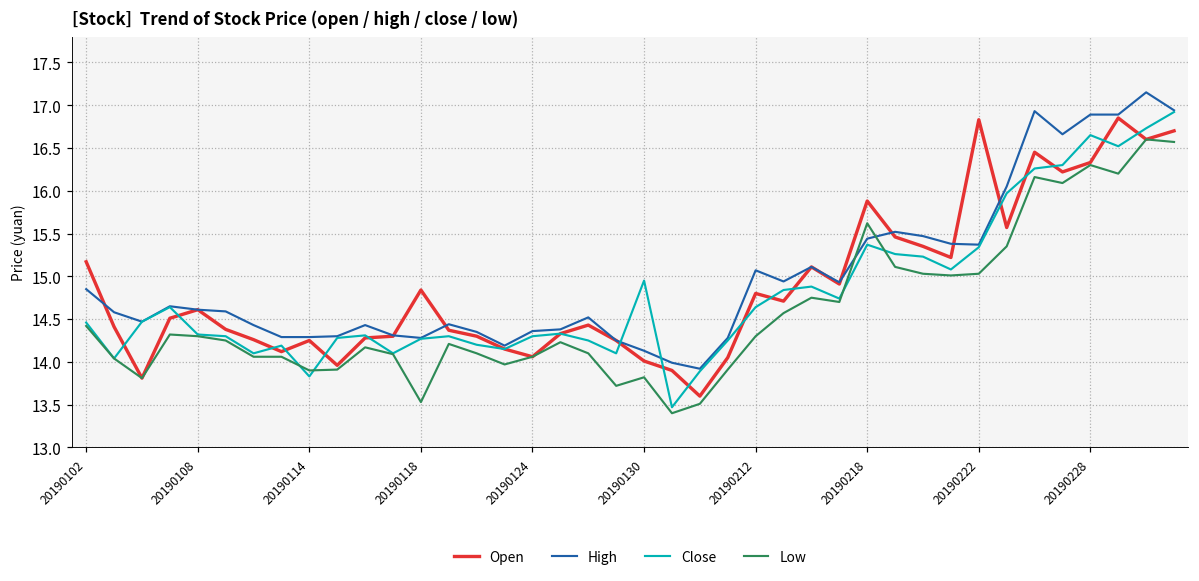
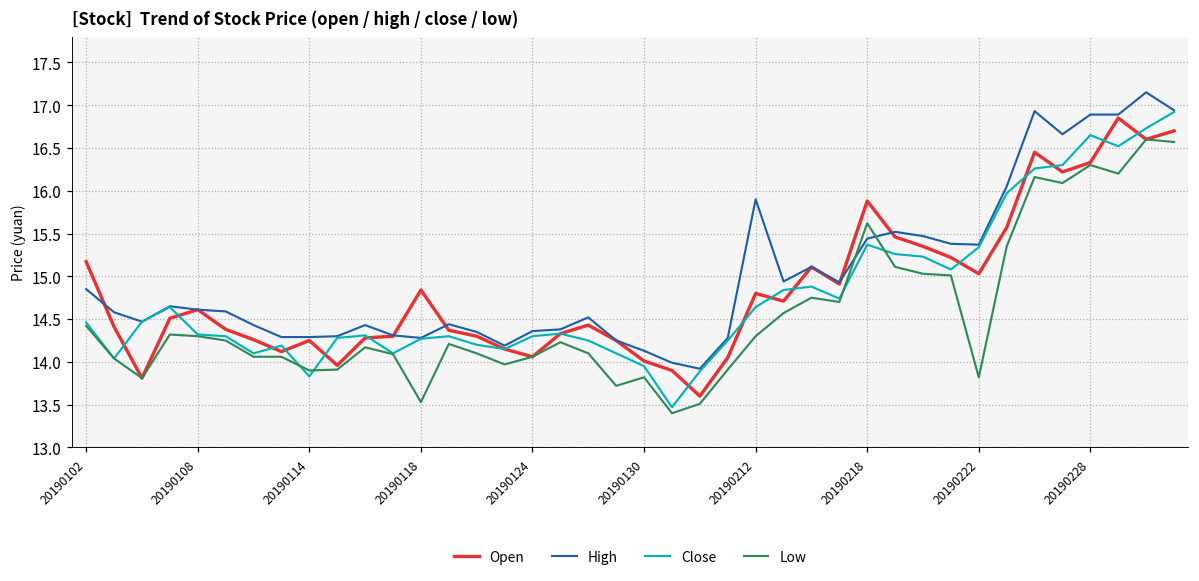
  {
    "Open": {
      "20190102": 15.2,
      "20190114": 14.3,
      "20190118": 14.8,
      "20190130": 14.0,
      "20190212": 14.8,
      "20190218": 15.9,
-     "20190222": 16.8
+     "20190222": 15.0
    },
    "High": {
      "20190102": 14.9,
      "20190114": 14.3,
      "20190124": 14.4,
      "20190130": 14.1,
-     "20190212": 15.1,
+     "20190212": 15.9,
      "20190218": 15.4,
      "20190228": 16.9
    },
    "Close": {
      "20190102": 14.5,
      "20190114": 13.8,
      "20190124": 14.3,
-     "20190130": 15.0,
+     "20190130": 14.0,
      "20190212": 14.6,
      "20190218": 15.4,
      "20190228": 16.7
    },
    "Low": {
      "20190102": 14.4,
      "20190114": 13.9,
      "20190118": 13.5,
      "20190130": 13.8,
      "20190212": 14.3,
      "20190218": 15.6,
-     "20190222": 15.0
+     "20190222": 13.8
    }
  }
